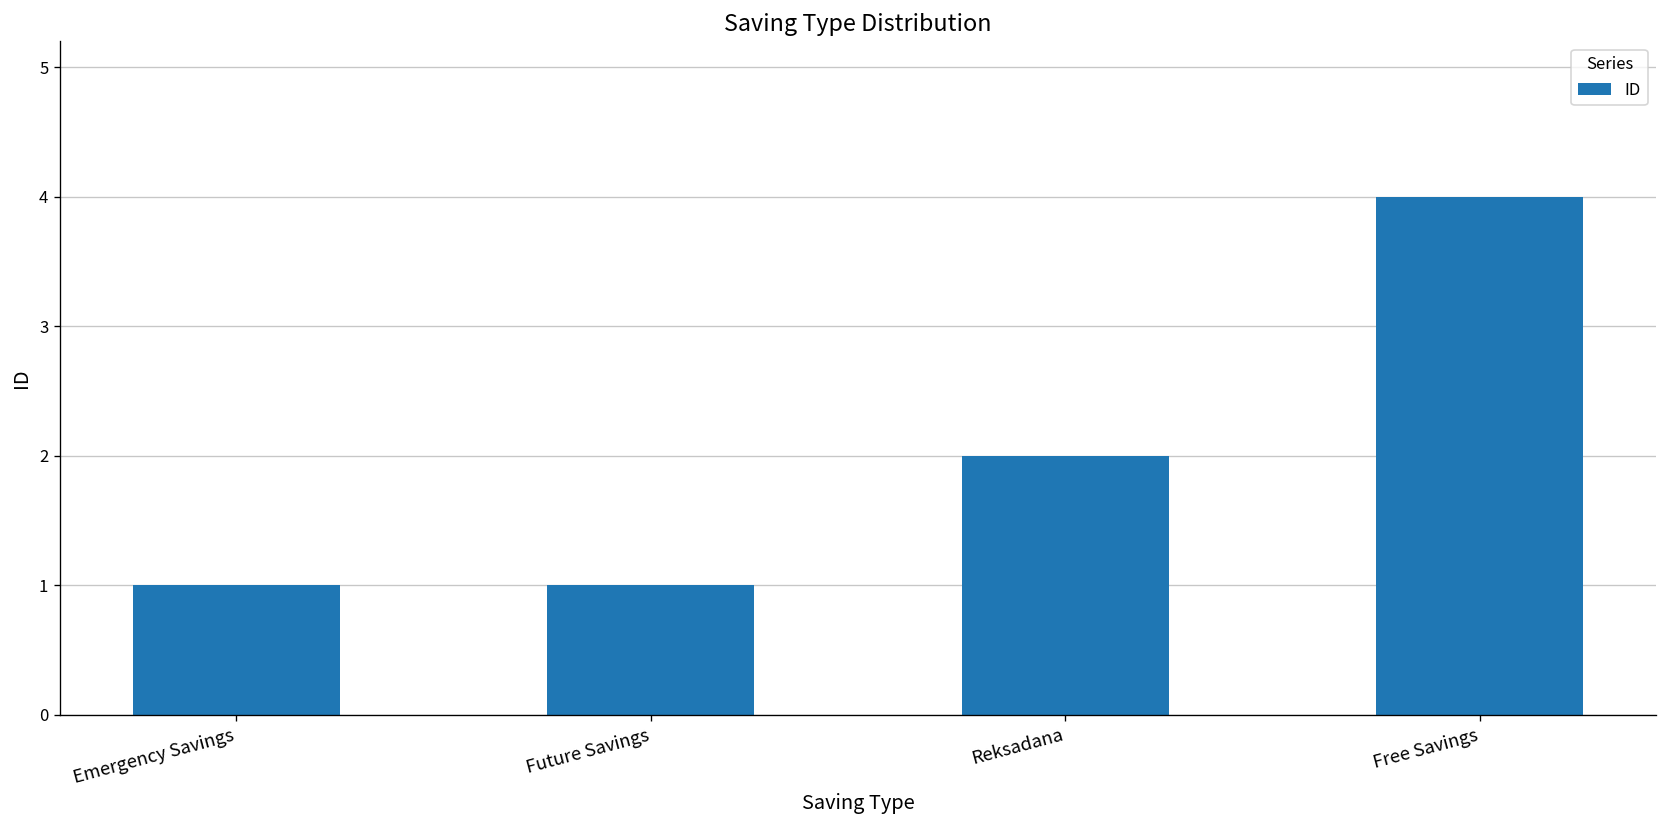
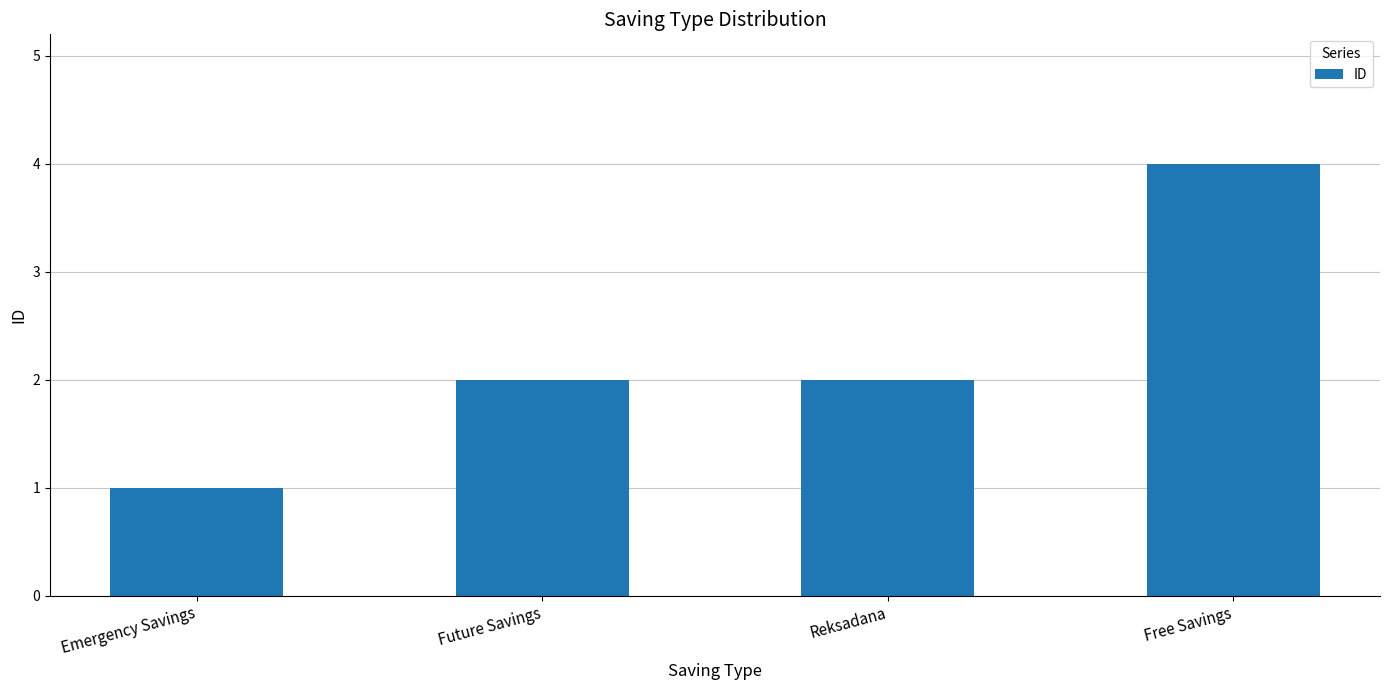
  {
    "Emergency Savings": 1,
-   "Future Savings": 1,
+   "Future Savings": 2,
    "Reksadana": 2,
    "Free Savings": 4
  }
